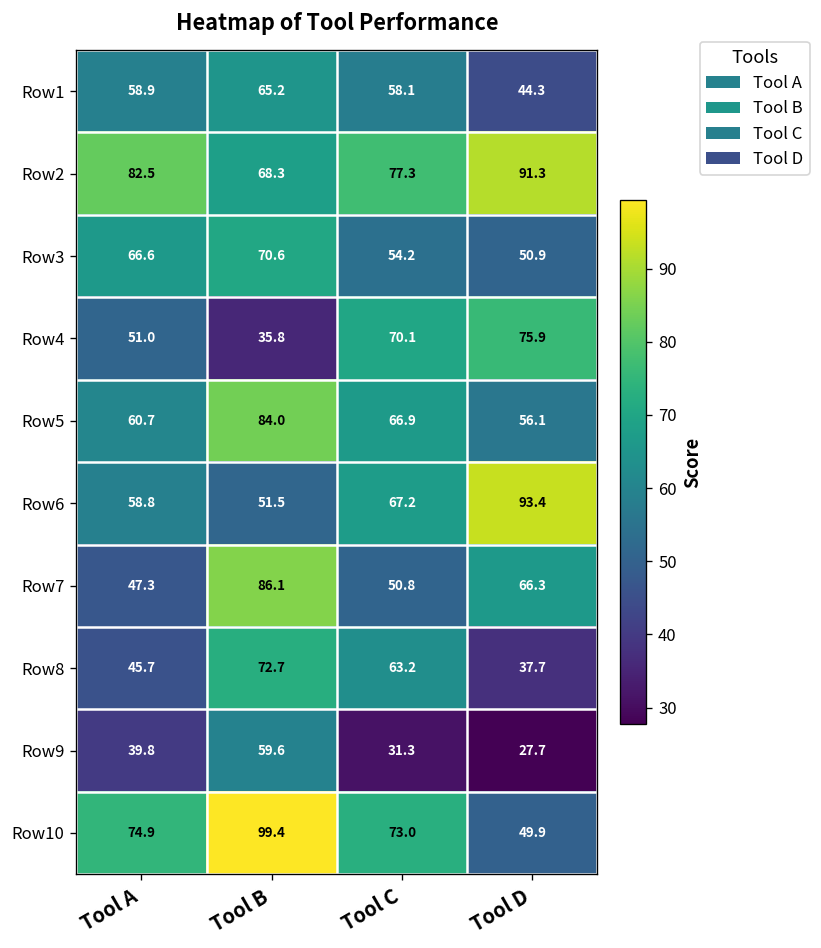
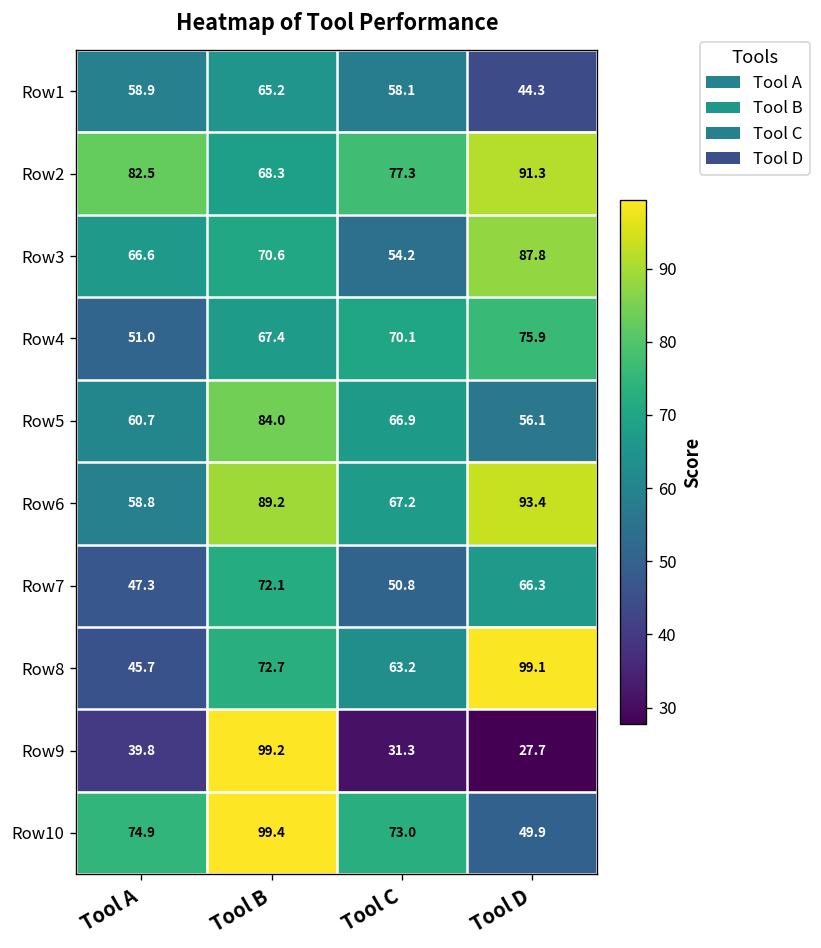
  {
    "Row1": {
      "Tool A": 58.9,
      "Tool B": 65.2,
      "Tool C": 58.1,
      "Tool D": 44.3
    },
    "Row2": {
      "Tool A": 82.5,
      "Tool B": 68.3,
      "Tool C": 77.3,
      "Tool D": 91.3
    },
    "Row3": {
      "Tool A": 66.6,
      "Tool B": 70.6,
      "Tool C": 54.2,
-     "Tool D": 50.9
+     "Tool D": 87.8
    },
    "Row4": {
      "Tool A": 51.0,
-     "Tool B": 35.8,
+     "Tool B": 67.4,
      "Tool C": 70.1,
      "Tool D": 75.9
    },
    "Row5": {
      "Tool A": 60.7,
      "Tool B": 84.0,
      "Tool C": 66.9,
      "Tool D": 56.1
    },
    "Row6": {
      "Tool A": 58.8,
-     "Tool B": 51.5,
+     "Tool B": 89.2,
      "Tool C": 67.2,
      "Tool D": 93.4
    },
    "Row7": {
      "Tool A": 47.3,
-     "Tool B": 86.1,
+     "Tool B": 72.1,
      "Tool C": 50.8,
      "Tool D": 66.3
    },
    "Row8": {
      "Tool A": 45.7,
      "Tool B": 72.7,
      "Tool C": 63.2,
-     "Tool D": 37.7
+     "Tool D": 99.1
    },
    "Row9": {
      "Tool A": 39.8,
-     "Tool B": 59.6,
+     "Tool B": 99.2,
      "Tool C": 31.3,
      "Tool D": 27.7
    },
    "Row10": {
      "Tool A": 74.9,
      "Tool B": 99.4,
      "Tool C": 73.0,
      "Tool D": 49.9
    }
  }
